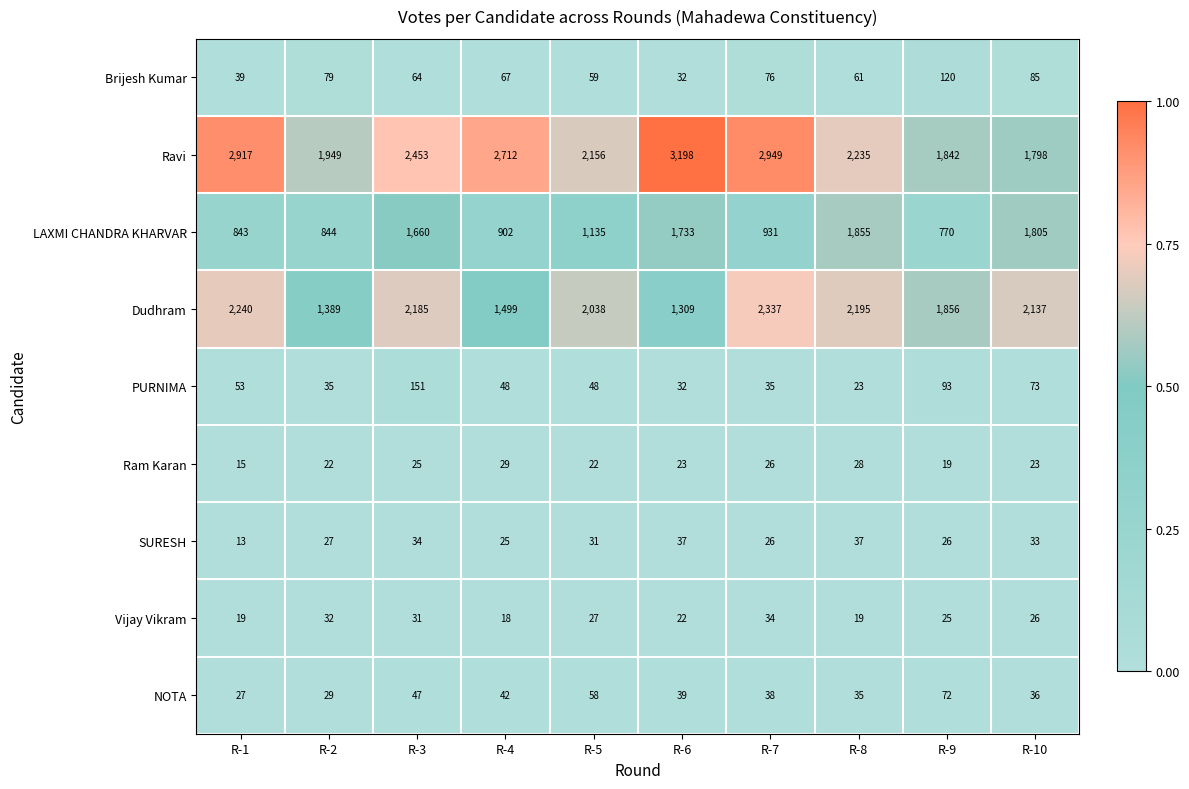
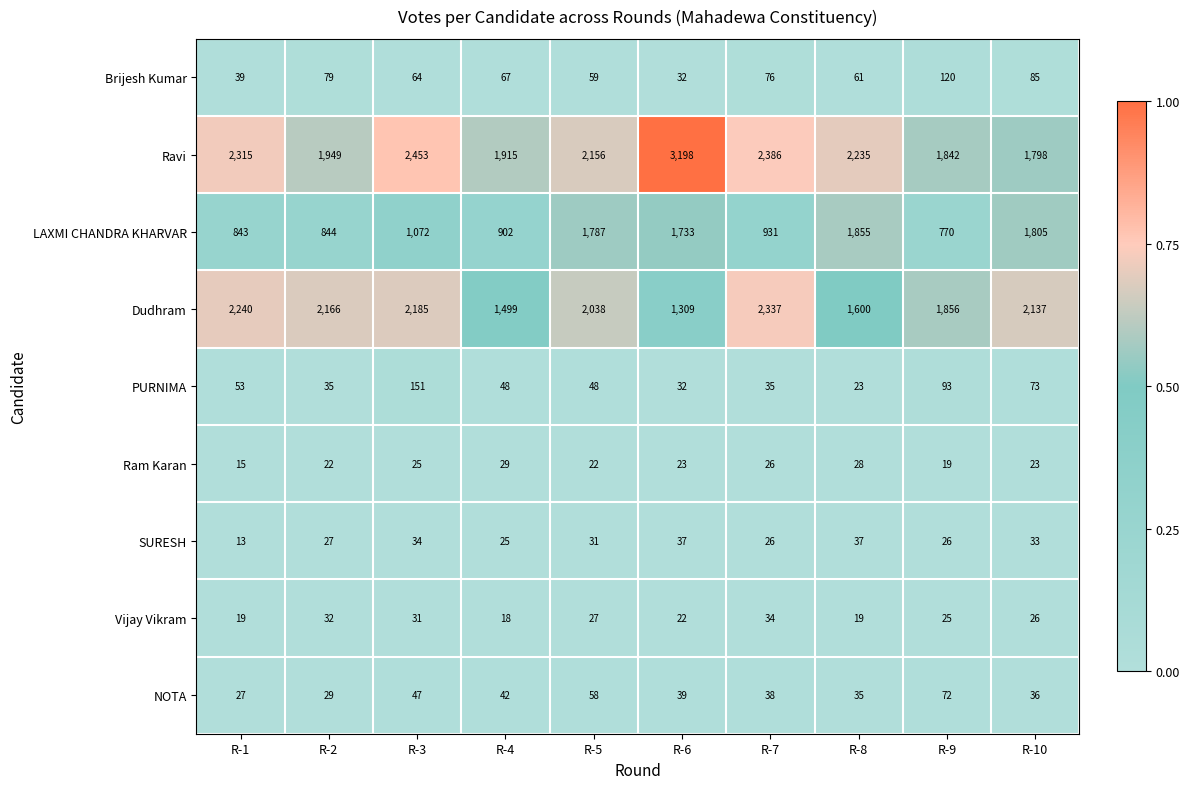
  {
    "Brijesh Kumar": {
      "R-1": "39",
      "R-2": "79",
      "R-3": "64",
      "R-4": "67",
      "R-5": "59",
      "R-6": "32",
      "R-7": "76",
      "R-8": "61",
      "R-9": "120",
      "R-10": "85"
    },
    "Ravi": {
-     "R-1": "2,917",
+     "R-1": "2,315",
      "R-2": "1,949",
      "R-3": "2,453",
-     "R-4": "2,712",
+     "R-4": "1,915",
      "R-5": "2,156",
      "R-6": "3,198",
-     "R-7": "2,949",
+     "R-7": "2,386",
      "R-8": "2,235",
      "R-9": "1,842",
      "R-10": "1,798"
    },
    "LAXMI CHANDRA KHARVAR": {
      "R-1": "843",
      "R-2": "844",
-     "R-3": "1,660",
+     "R-3": "1,072",
      "R-4": "902",
-     "R-5": "1,135",
+     "R-5": "1,787",
      "R-6": "1,733",
      "R-7": "931",
      "R-8": "1,855",
      "R-9": "770",
      "R-10": "1,805"
    },
    "Dudhram": {
      "R-1": "2,240",
-     "R-2": "1,389",
+     "R-2": "2,166",
      "R-3": "2,185",
      "R-4": "1,499",
      "R-5": "2,038",
      "R-6": "1,309",
      "R-7": "2,337",
-     "R-8": "2,195",
+     "R-8": "1,600",
      "R-9": "1,856",
      "R-10": "2,137"
    },
    "PURNIMA": {
      "R-1": "53",
      "R-2": "35",
      "R-3": "151",
      "R-4": "48",
      "R-5": "48",
      "R-6": "32",
      "R-7": "35",
      "R-8": "23",
      "R-9": "93",
      "R-10": "73"
    },
    "Ram Karan": {
      "R-1": "15",
      "R-2": "22",
      "R-3": "25",
      "R-4": "29",
      "R-5": "22",
      "R-6": "23",
      "R-7": "26",
      "R-8": "28",
      "R-9": "19",
      "R-10": "23"
    },
    "SURESH": {
      "R-1": "13",
      "R-2": "27",
      "R-3": "34",
      "R-4": "25",
      "R-5": "31",
      "R-6": "37",
      "R-7": "26",
      "R-8": "37",
      "R-9": "26",
      "R-10": "33"
    },
    "Vijay Vikram": {
      "R-1": "19",
      "R-2": "32",
      "R-3": "31",
      "R-4": "18",
      "R-5": "27",
      "R-6": "22",
      "R-7": "34",
      "R-8": "19",
      "R-9": "25",
      "R-10": "26"
    },
    "NOTA": {
      "R-1": "27",
      "R-2": "29",
      "R-3": "47",
      "R-4": "42",
      "R-5": "58",
      "R-6": "39",
      "R-7": "38",
      "R-8": "35",
      "R-9": "72",
      "R-10": "36"
    }
  }
